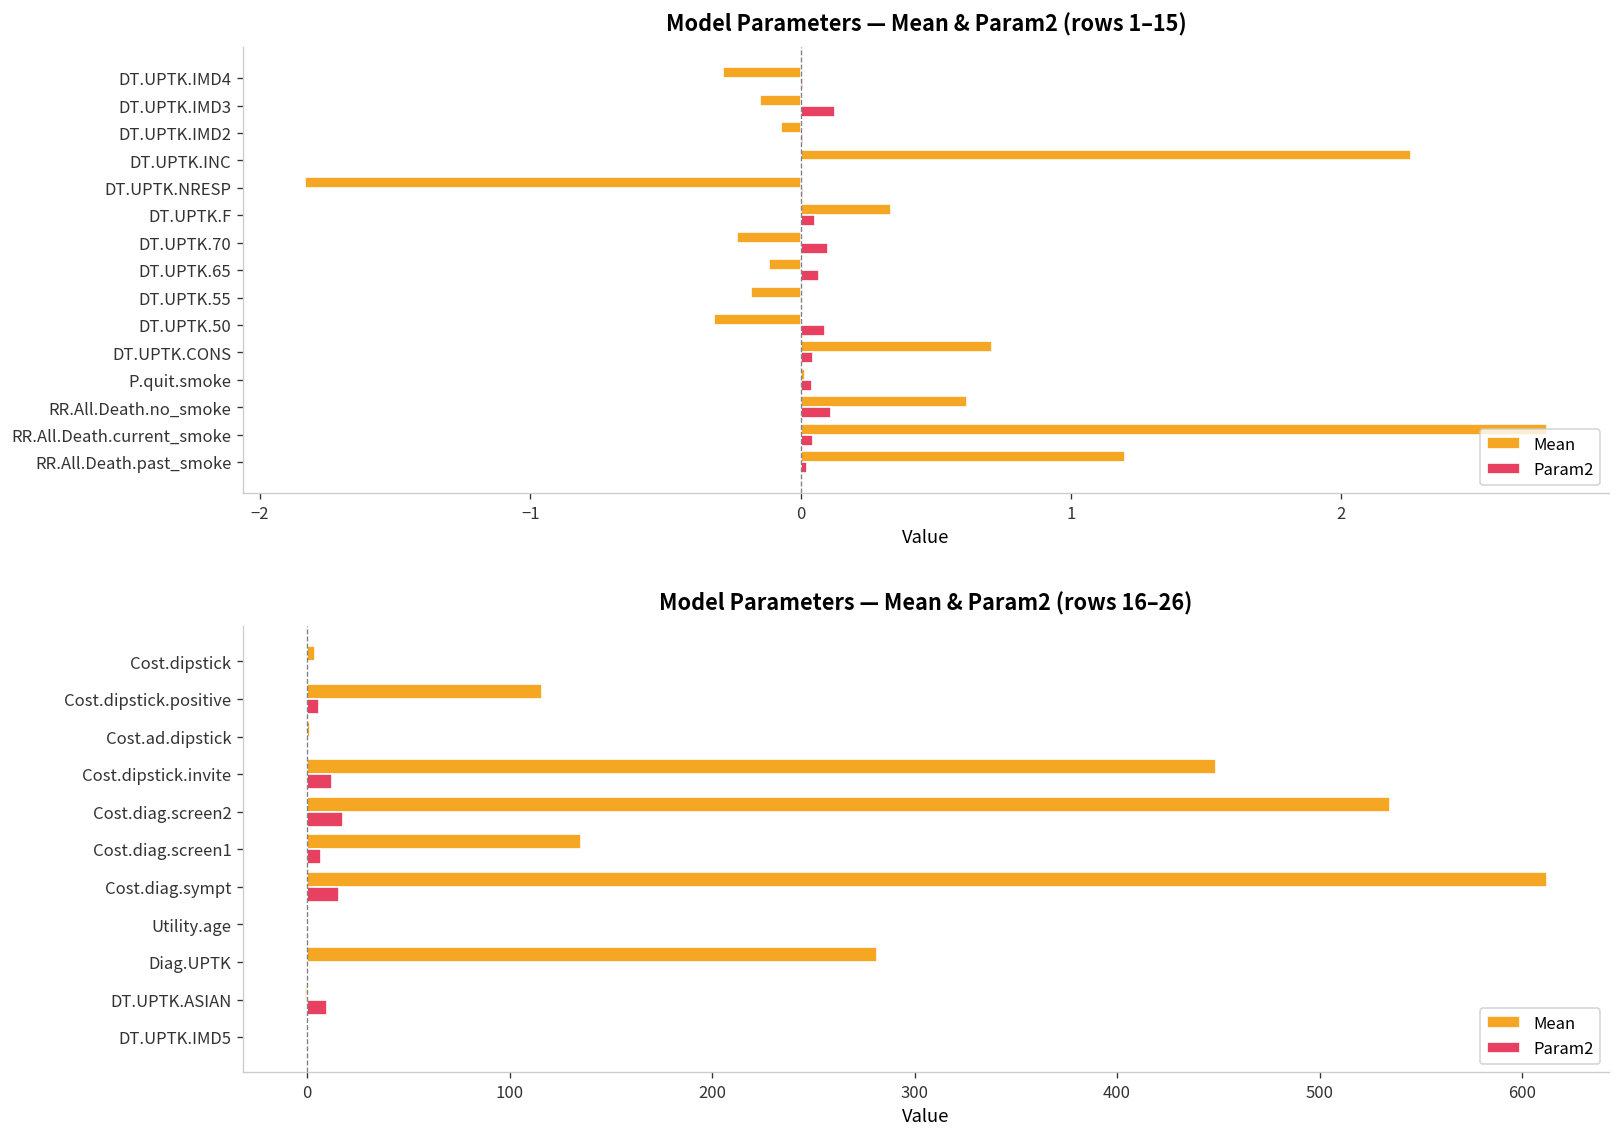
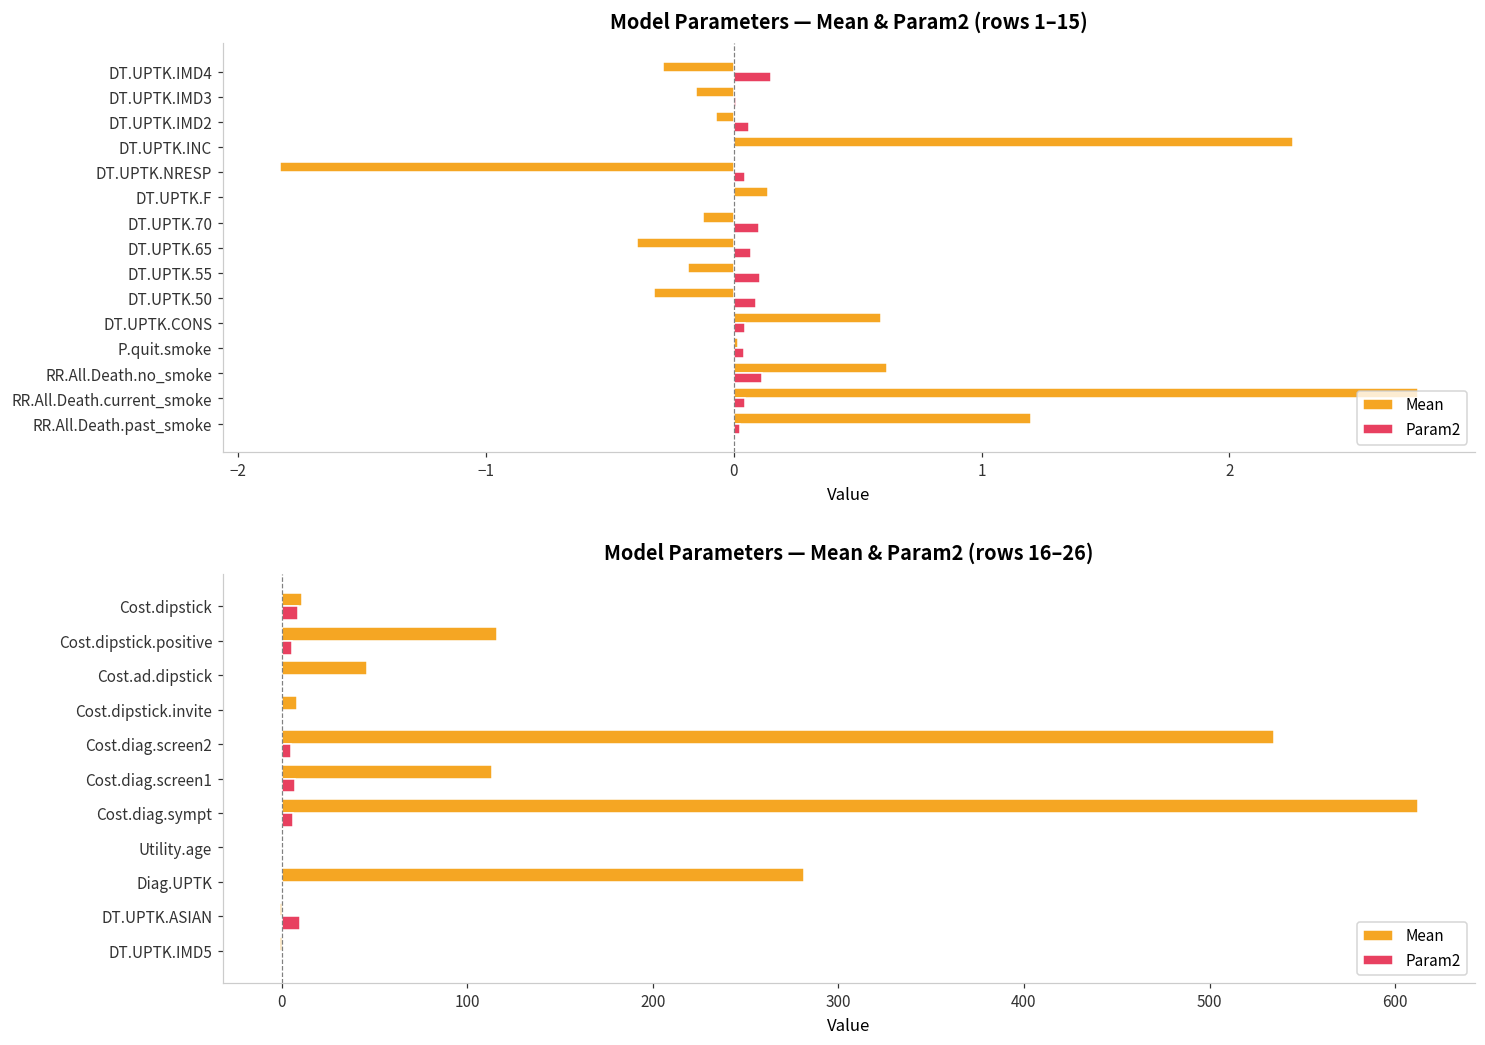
  {
    "Model Parameters — Mean & Param2 (rows 1–15)": {
      "Mean": {
        "DT.UPTK.IMD4": -0.29,
        "DT.UPTK.IMD3": -0.15,
        "DT.UPTK.IMD2": -0.07,
        "DT.UPTK.INC": 2.26,
        "DT.UPTK.NRESP": -1.83,
-       "DT.UPTK.F": 0.33,
-       "DT.UPTK.70": -0.24,
-       "DT.UPTK.65": -0.12,
+       "DT.UPTK.F": 0.14,
+       "DT.UPTK.70": -0.12,
+       "DT.UPTK.65": -0.39,
        "DT.UPTK.55": -0.18,
        "DT.UPTK.50": -0.32,
-       "DT.UPTK.CONS": 0.71,
+       "DT.UPTK.CONS": 0.60,
        "P.quit.smoke": 0.02,
        "RR.All.Death.no_smoke": 0.62,
        "RR.All.Death.current_smoke": 2.76,
        "RR.All.Death.past_smoke": 1.20
      },
      "Param2": {
-       "DT.UPTK.IMD4": 0.01,
-       "DT.UPTK.IMD3": 0.13,
-       "DT.UPTK.IMD2": 0.01,
-       "DT.UPTK.NRESP": 0.01,
-       "DT.UPTK.F": 0.05,
+       "DT.UPTK.IMD4": 0.15,
+       "DT.UPTK.IMD3": 0.01,
+       "DT.UPTK.IMD2": 0.06,
+       "DT.UPTK.NRESP": 0.05,
+       "DT.UPTK.F": 0.00,
        "DT.UPTK.70": 0.10,
        "DT.UPTK.65": 0.07,
-       "DT.UPTK.55": 0.00,
+       "DT.UPTK.55": 0.11,
        "DT.UPTK.50": 0.09,
        "DT.UPTK.CONS": 0.04,
        "P.quit.smoke": 0.04,
        "RR.All.Death.no_smoke": 0.11,
        "RR.All.Death.current_smoke": 0.05,
        "RR.All.Death.past_smoke": 0.03
      }
    },
    "Model Parameters — Mean & Param2 (rows 16–26)": {
      "Mean": {
-       "Cost.dipstick": 4,
+       "Cost.dipstick": 11,
        "Cost.dipstick.positive": 116,
-       "Cost.ad.dipstick": 1,
-       "Cost.dipstick.invite": 449,
+       "Cost.ad.dipstick": 46,
+       "Cost.dipstick.invite": 9,
        "Cost.diag.screen2": 535,
-       "Cost.diag.screen1": 135,
+       "Cost.diag.screen1": 113,
        "Cost.diag.sympt": 612,
        "Diag.UPTK": 281
      },
      "Param2": {
-       "Cost.dipstick": 0,
+       "Cost.dipstick": 9,
        "Cost.dipstick.positive": 6,
-       "Cost.dipstick.invite": 12,
-       "Cost.diag.screen2": 18,
+       "Cost.dipstick.invite": 0,
+       "Cost.diag.screen2": 5,
        "Cost.diag.screen1": 7,
-       "Cost.diag.sympt": 16,
+       "Cost.diag.sympt": 6,
        "Diag.UPTK": 0,
        "DT.UPTK.ASIAN": 10
      }
    }
  }
